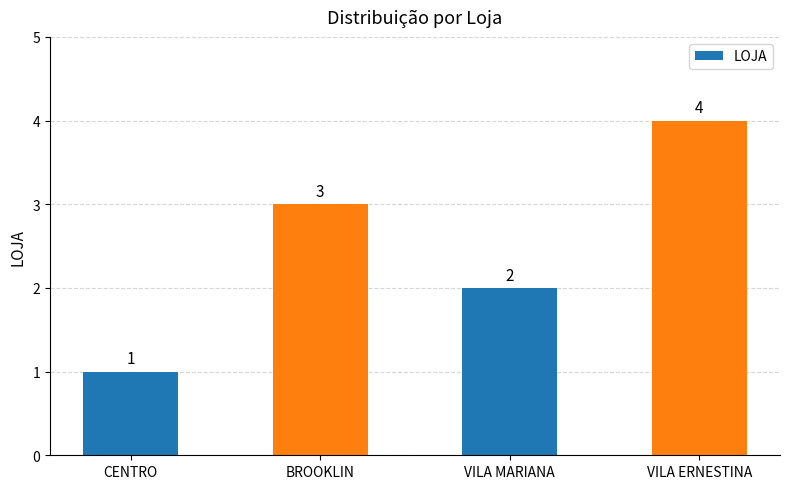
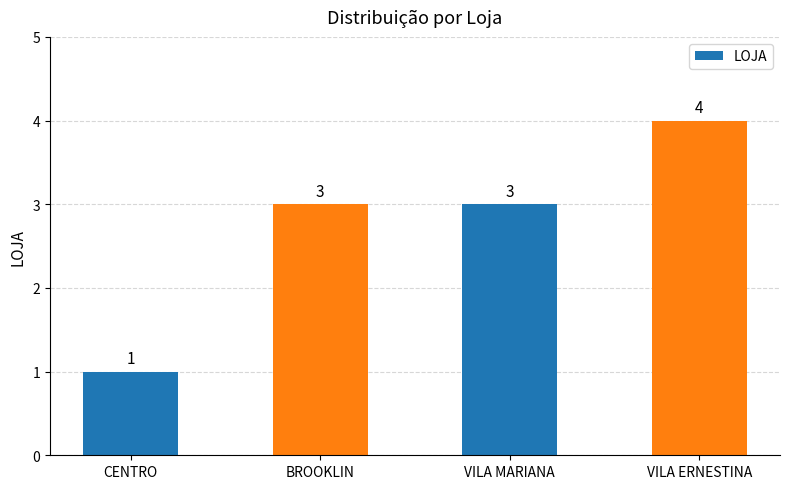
  {
    "CENTRO": 1,
    "BROOKLIN": 3,
-   "VILA MARIANA": 2,
+   "VILA MARIANA": 3,
    "VILA ERNESTINA": 4
  }
